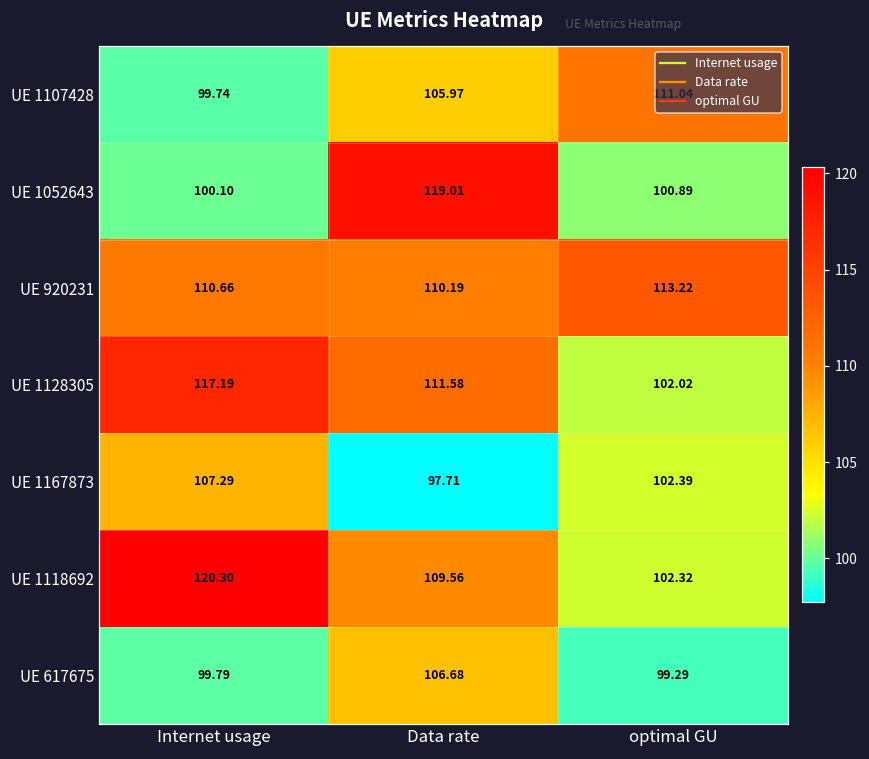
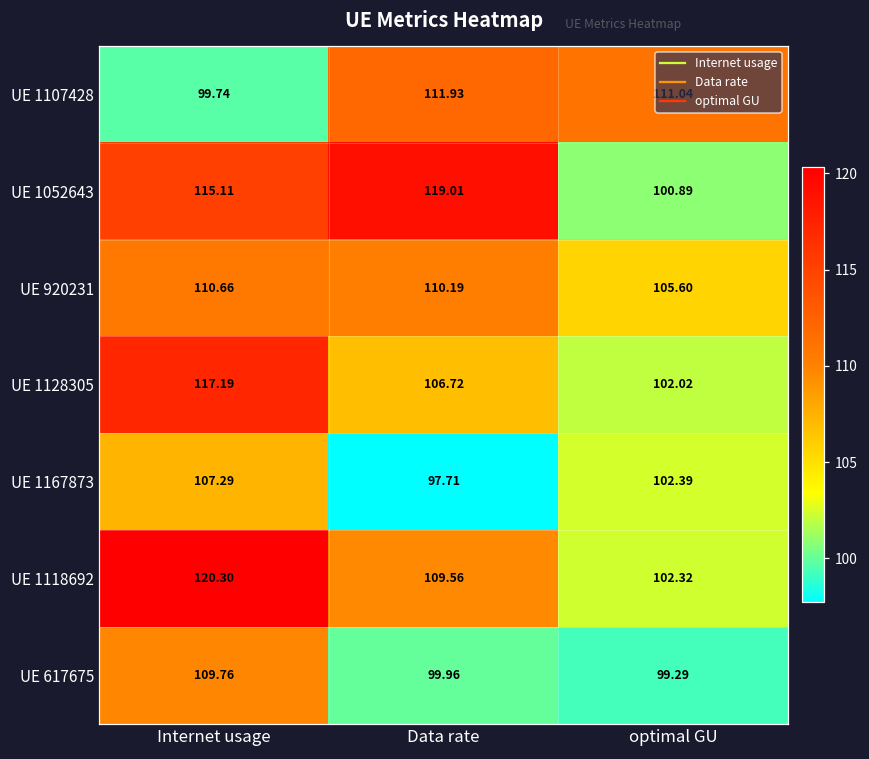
  {
    "UE 1107428": {
      "Internet usage": 99.74,
-     "Data rate": 105.97
+     "Data rate": 111.93
    },
    "UE 1052643": {
-     "Internet usage": 100.10,
+     "Internet usage": 115.11,
      "Data rate": 119.01,
      "optimal GU": 100.89
    },
    "UE 920231": {
      "Internet usage": 110.66,
      "Data rate": 110.19,
-     "optimal GU": 113.22
+     "optimal GU": 105.60
    },
    "UE 1128305": {
      "Internet usage": 117.19,
-     "Data rate": 111.58,
+     "Data rate": 106.72,
      "optimal GU": 102.02
    },
    "UE 1167873": {
      "Internet usage": 107.29,
      "Data rate": 97.71,
      "optimal GU": 102.39
    },
    "UE 1118692": {
      "Internet usage": 120.30,
      "Data rate": 109.56,
      "optimal GU": 102.32
    },
    "UE 617675": {
-     "Internet usage": 99.79,
-     "Data rate": 106.68,
+     "Internet usage": 109.76,
+     "Data rate": 99.96,
      "optimal GU": 99.29
    }
  }
